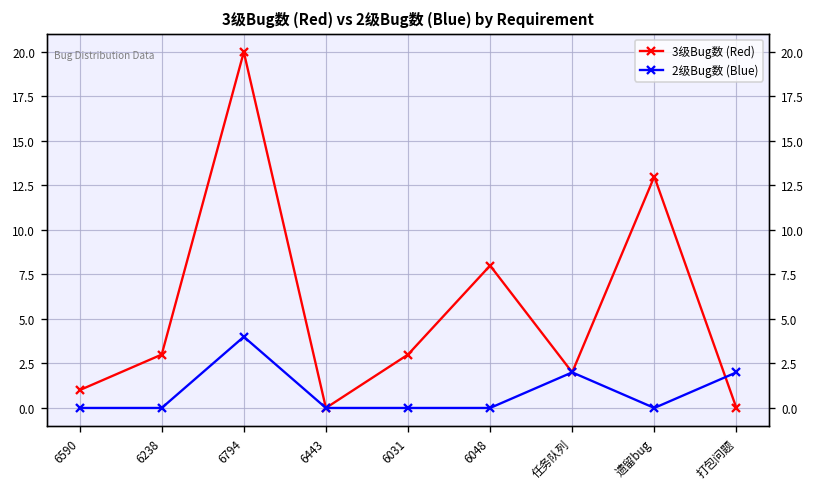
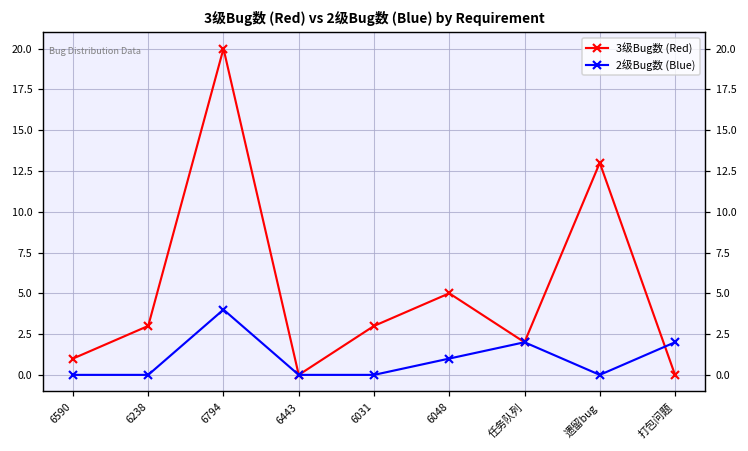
  {
    "3级Bug数 (Red)": {
      "6590": 1,
      "6238": 3,
      "6794": 20,
      "6031": 3,
-     "6048": 8,
+     "6048": 5,
      "遗留bug": 13,
      "打包问题": 0
    },
    "2级Bug数 (Blue)": {
      "6590": 0,
      "6238": 0,
      "6794": 4,
      "6031": 0,
-     "6048": 0,
+     "6048": 1,
      "遗留bug": 0,
      "打包问题": 2
    }
  }
